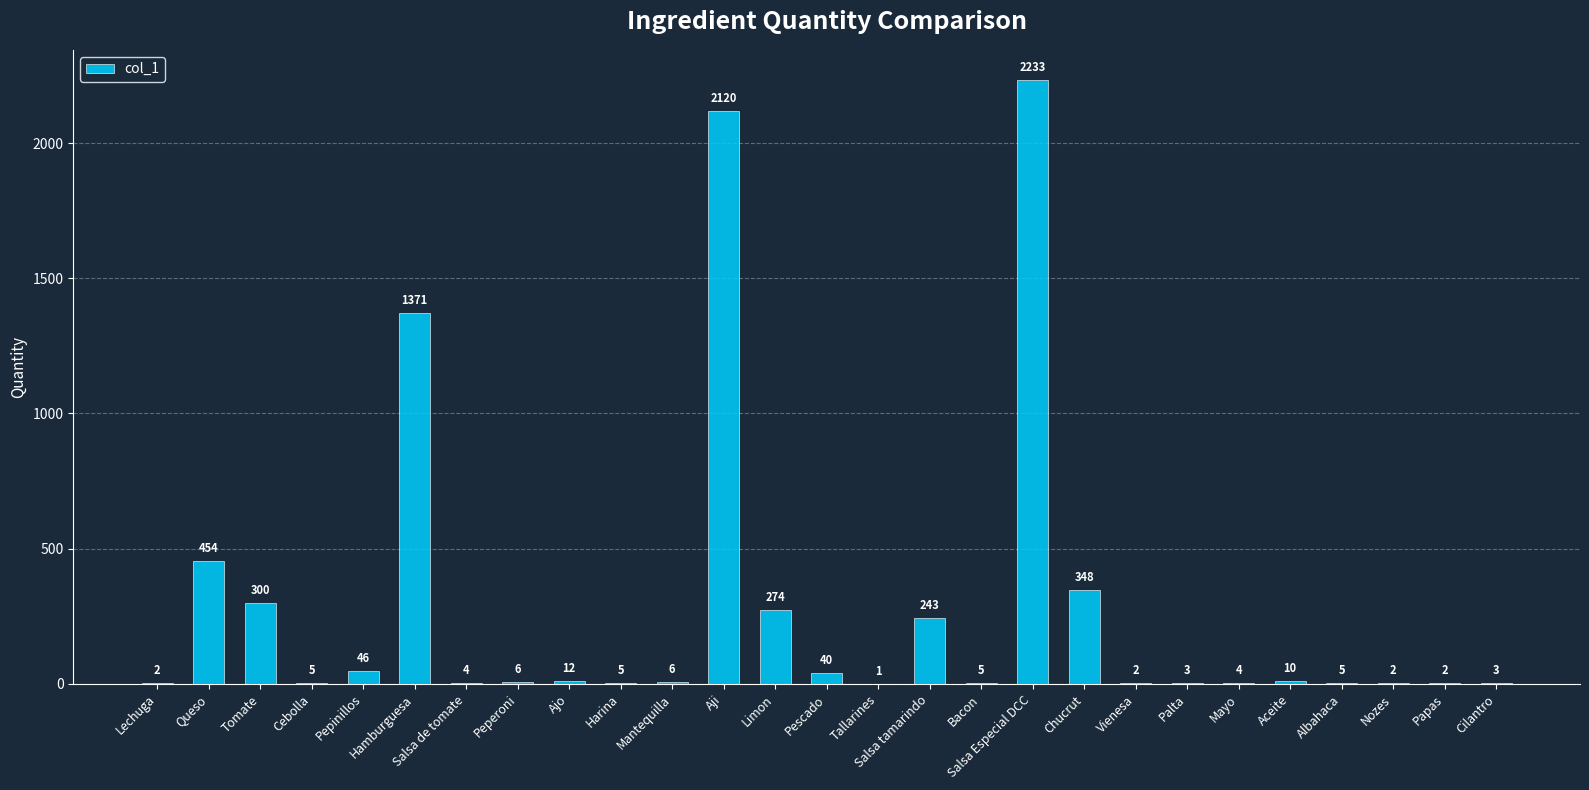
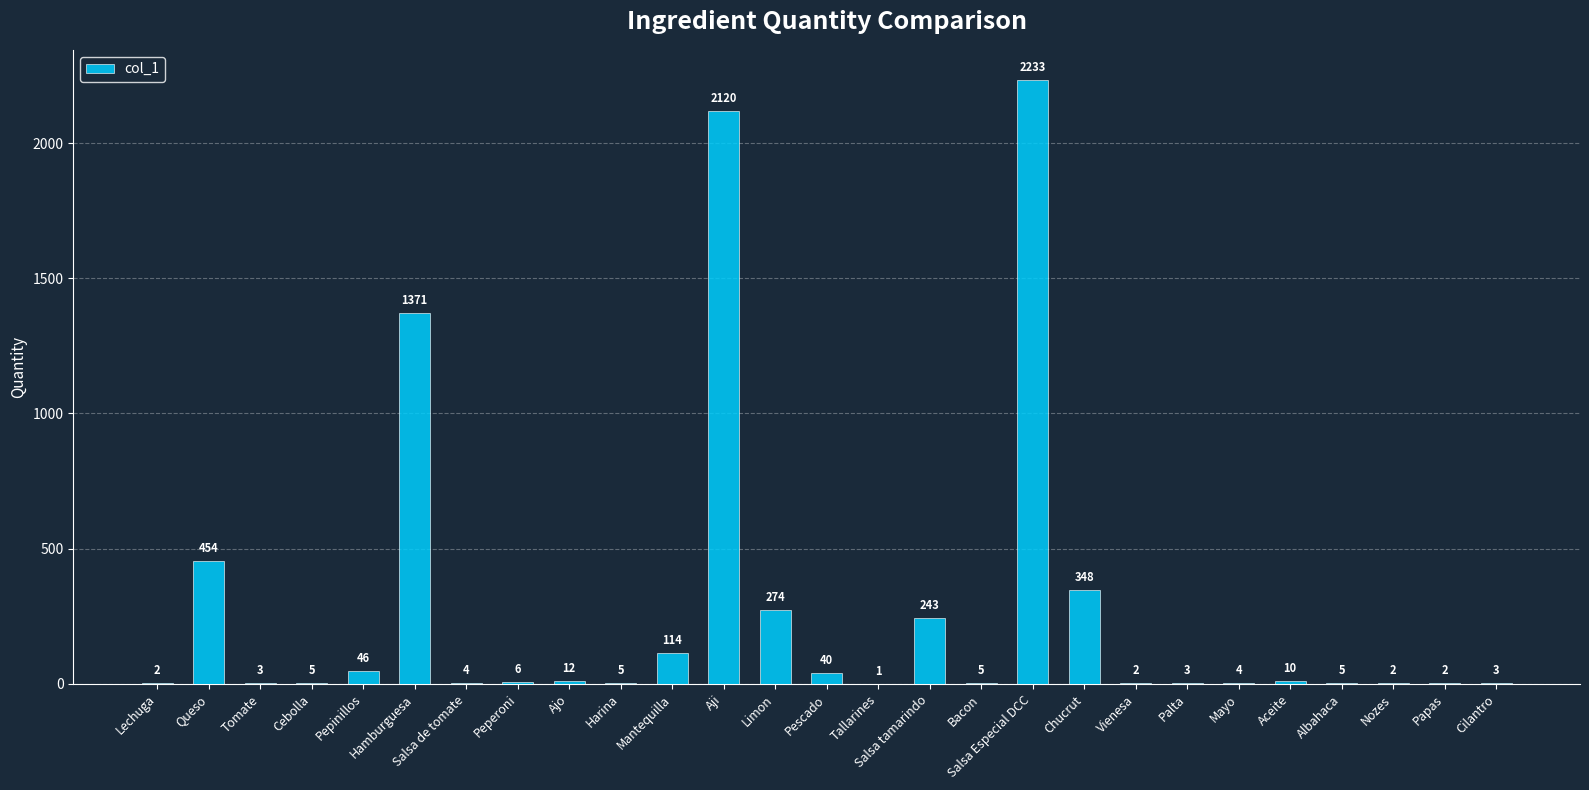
  {
    "Lechuga": 2,
    "Queso": 454,
-   "Tomate": 300,
+   "Tomate": 3,
    "Cebolla": 5,
    "Pepinillos": 46,
    "Hamburguesa": 1371,
    "Salsa de tomate": 4,
    "Peperoni": 6,
    "Ajo": 12,
    "Harina": 5,
-   "Mantequilla": 6,
+   "Mantequilla": 114,
    "Aji": 2120,
    "Limon": 274,
    "Pescado": 40,
    "Tallarines": 1,
    "Salsa tamarindo": 243,
    "Bacon": 5,
    "Salsa Especial DCC": 2233,
    "Chucrut": 348,
    "Vienesa": 2,
    "Palta": 3,
    "Mayo": 4,
    "Aceite": 10,
    "Albahaca": 5,
    "Nozes": 2,
    "Papas": 2,
    "Cilantro": 3
  }
